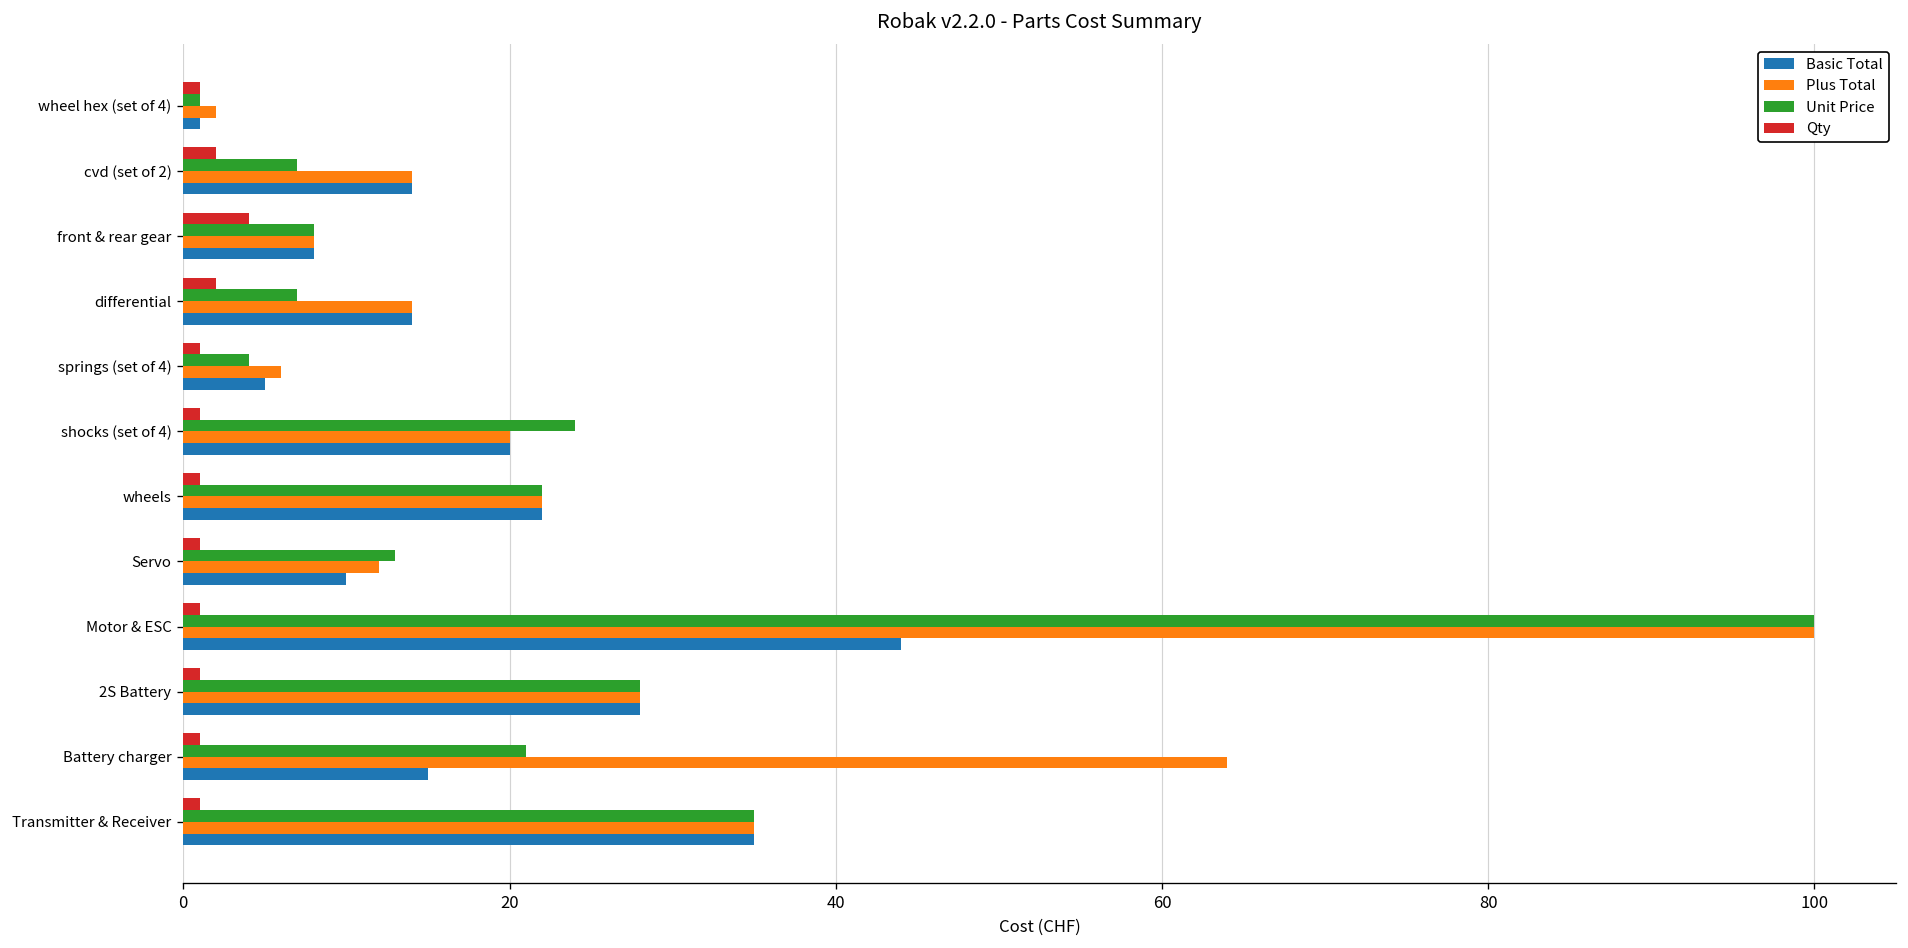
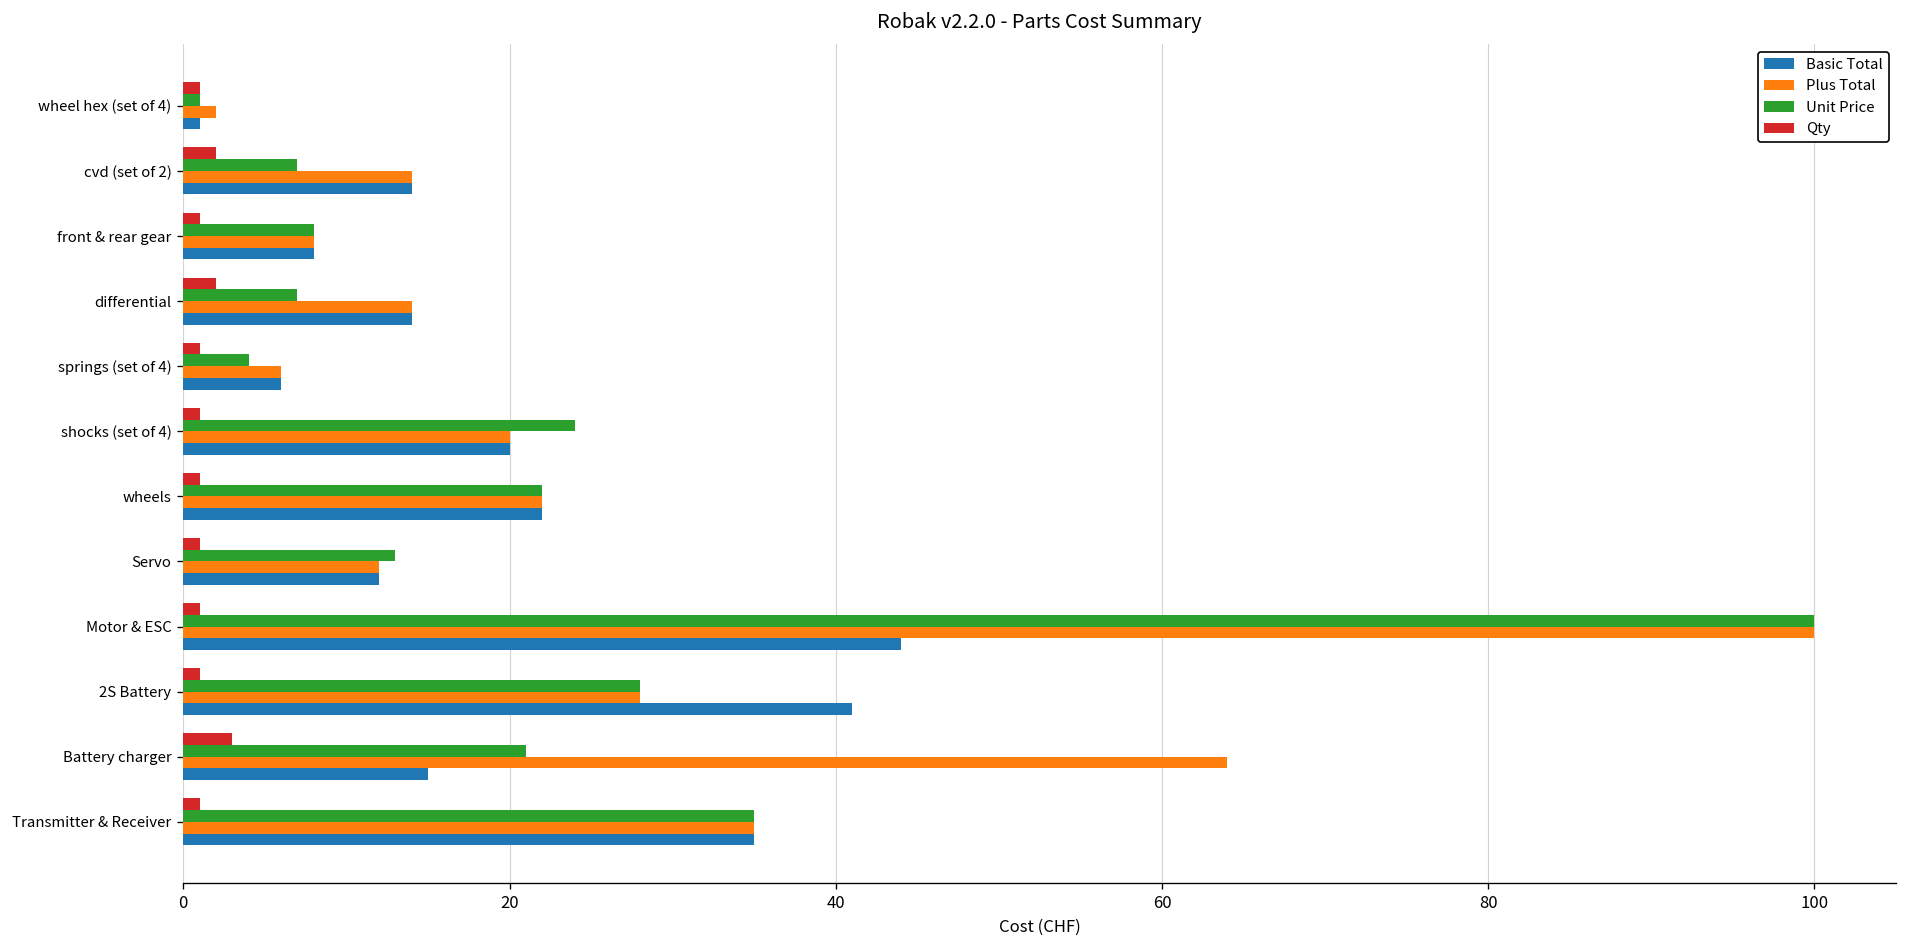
  {
    "Basic Total": {
      "wheel hex (set of 4)": 1,
      "cvd (set of 2)": 14,
      "front & rear gear": 8,
      "differential": 14,
-     "springs (set of 4)": 5,
+     "springs (set of 4)": 6,
      "shocks (set of 4)": 20,
      "wheels": 22,
-     "Servo": 10,
+     "Servo": 12,
      "Motor & ESC": 44,
-     "2S Battery": 28,
+     "2S Battery": 41,
      "Battery charger": 15,
      "Transmitter & Receiver": 35
    },
    "Plus Total": {
      "wheel hex (set of 4)": 2,
      "cvd (set of 2)": 14,
      "front & rear gear": 8,
      "differential": 14,
      "springs (set of 4)": 6,
      "shocks (set of 4)": 20,
      "wheels": 22,
      "Servo": 12,
      "Motor & ESC": 100,
      "2S Battery": 28,
      "Battery charger": 64,
      "Transmitter & Receiver": 35
    },
    "Unit Price": {
      "wheel hex (set of 4)": 1,
      "cvd (set of 2)": 7,
      "front & rear gear": 8,
      "differential": 7,
      "springs (set of 4)": 4,
      "shocks (set of 4)": 24,
      "wheels": 22,
      "Servo": 13,
      "Motor & ESC": 100,
      "2S Battery": 28,
      "Battery charger": 21,
      "Transmitter & Receiver": 35
    },
    "Qty": {
      "wheel hex (set of 4)": 1,
      "cvd (set of 2)": 2,
-     "front & rear gear": 4,
+     "front & rear gear": 1,
      "differential": 2,
      "springs (set of 4)": 1,
      "shocks (set of 4)": 1,
      "wheels": 1,
      "Servo": 1,
      "Motor & ESC": 1,
      "2S Battery": 1,
-     "Battery charger": 1,
+     "Battery charger": 3,
      "Transmitter & Receiver": 1
    }
  }
